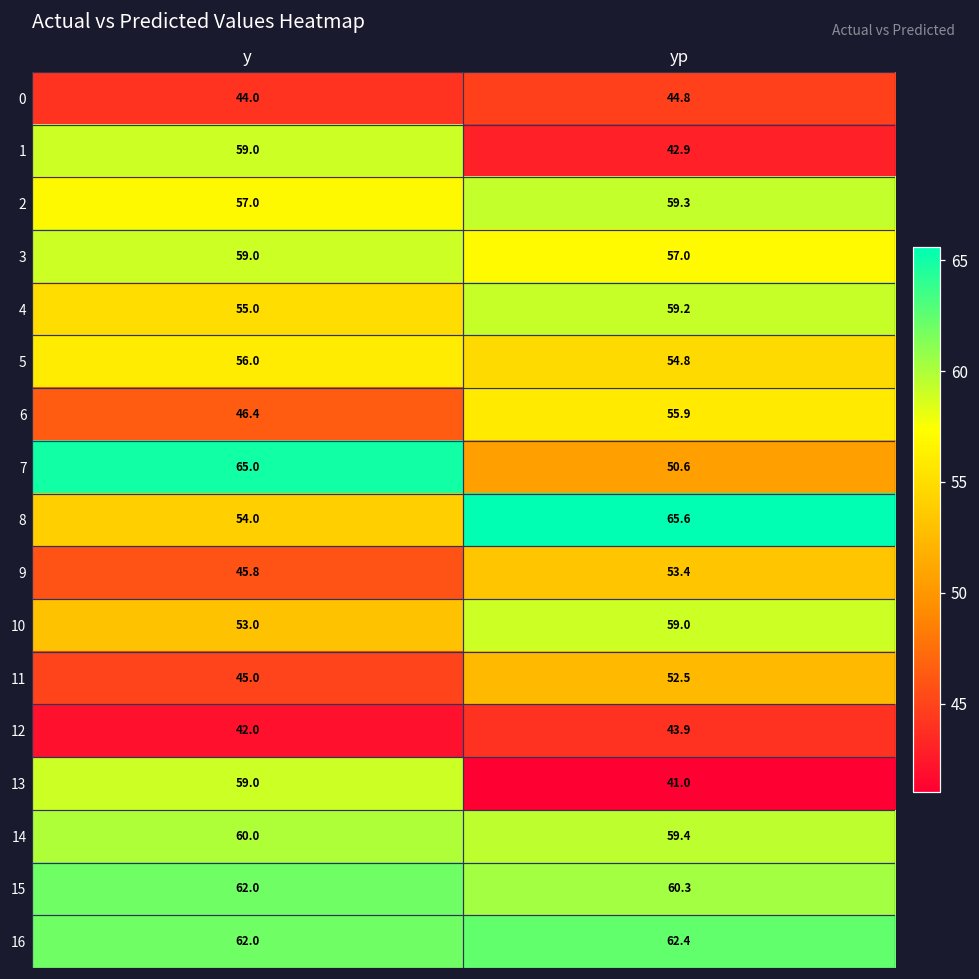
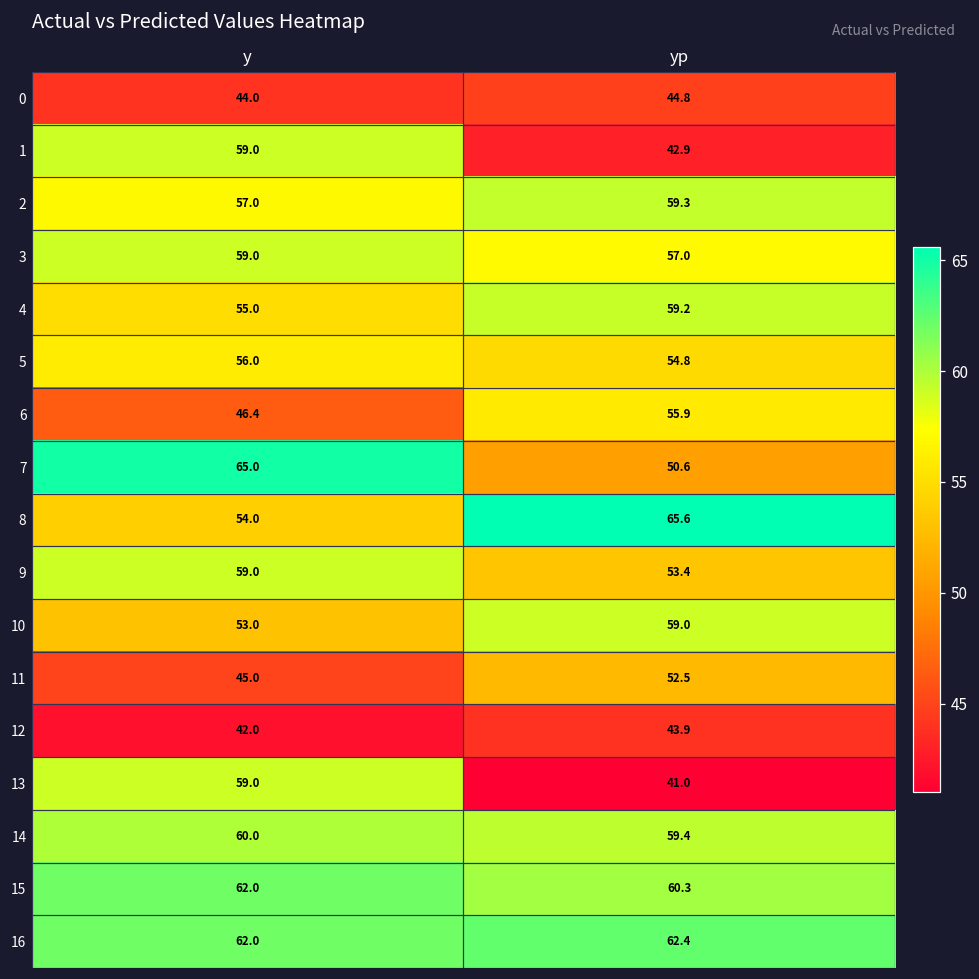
  {
    "0": {
      "y": 44.0,
      "yp": 44.8
    },
    "1": {
      "y": 59.0,
      "yp": 42.9
    },
    "2": {
      "y": 57.0,
      "yp": 59.3
    },
    "3": {
      "y": 59.0,
      "yp": 57.0
    },
    "4": {
      "y": 55.0,
      "yp": 59.2
    },
    "5": {
      "y": 56.0,
      "yp": 54.8
    },
    "6": {
      "y": 46.4,
      "yp": 55.9
    },
    "7": {
      "y": 65.0,
      "yp": 50.6
    },
    "8": {
      "y": 54.0,
      "yp": 65.6
    },
    "9": {
-     "y": 45.8,
+     "y": 59.0,
      "yp": 53.4
    },
    "10": {
      "y": 53.0,
      "yp": 59.0
    },
    "11": {
      "y": 45.0,
      "yp": 52.5
    },
    "12": {
      "y": 42.0,
      "yp": 43.9
    },
    "13": {
      "y": 59.0,
      "yp": 41.0
    },
    "14": {
      "y": 60.0,
      "yp": 59.4
    },
    "15": {
      "y": 62.0,
      "yp": 60.3
    },
    "16": {
      "y": 62.0,
      "yp": 62.4
    }
  }
